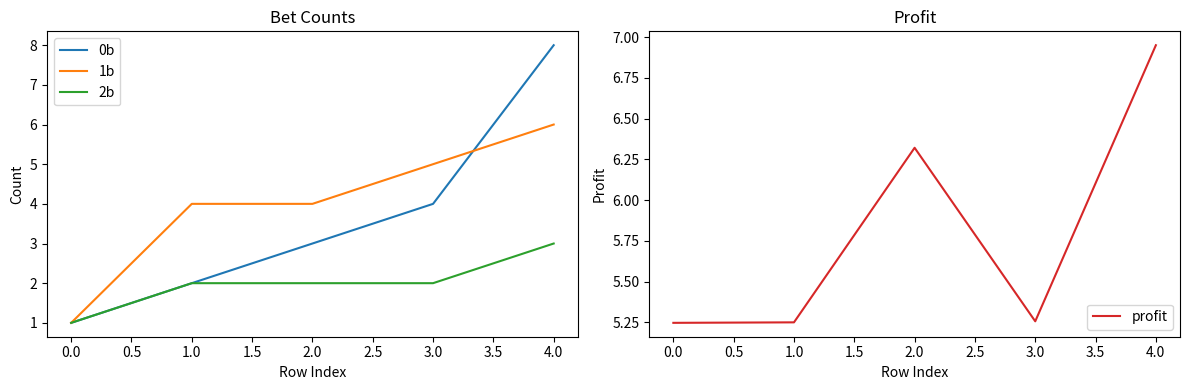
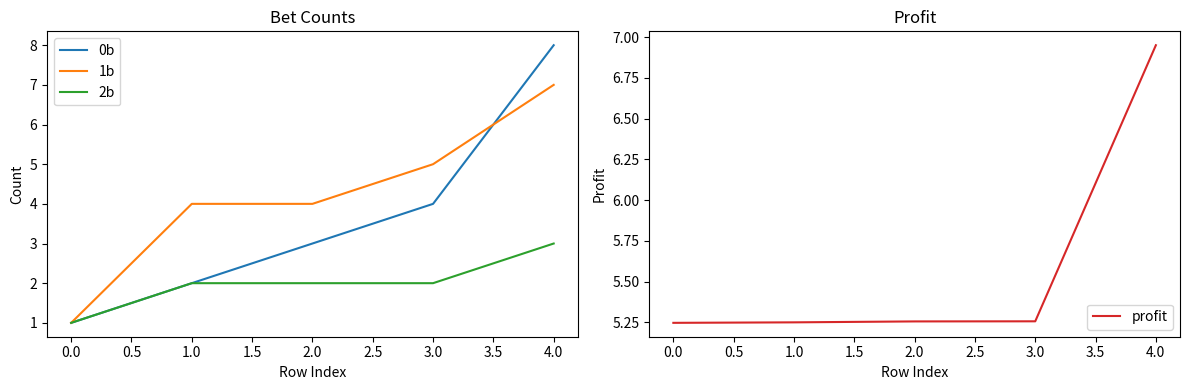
  {
    "Bet Counts": {
      "0b": {
        "2.0": 3,
        "3.0": 4,
        "4.0": 8
      },
      "1b": {
        "1.0": 4,
        "2.0": 4,
        "3.0": 5,
-       "4.0": 6
+       "4.0": 7
      },
      "2b": {
        "2.0": 2,
        "3.0": 2,
        "4.0": 3
      }
    },
    "Profit": {
      "0.0": 5.25,
      "1.0": 5.25,
-     "2.0": 6.32,
+     "2.0": 5.26,
      "3.0": 5.26,
      "4.0": 6.95
    }
  }
